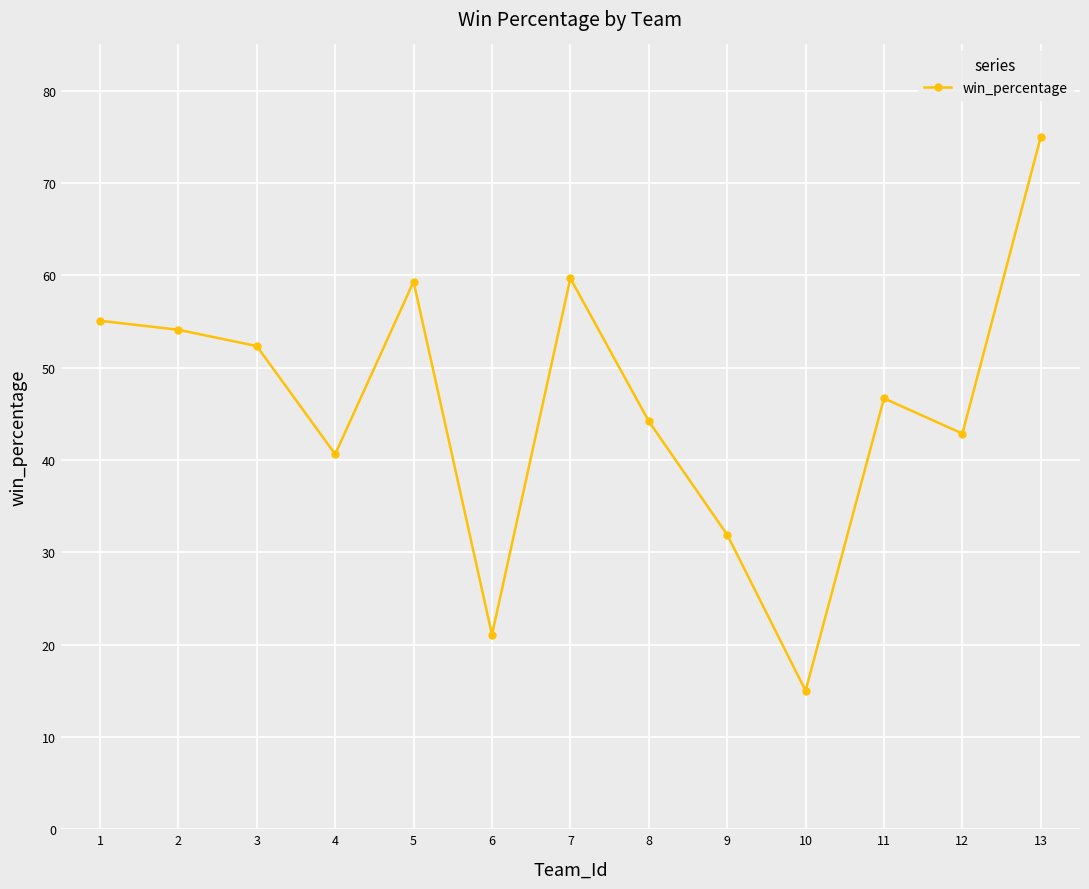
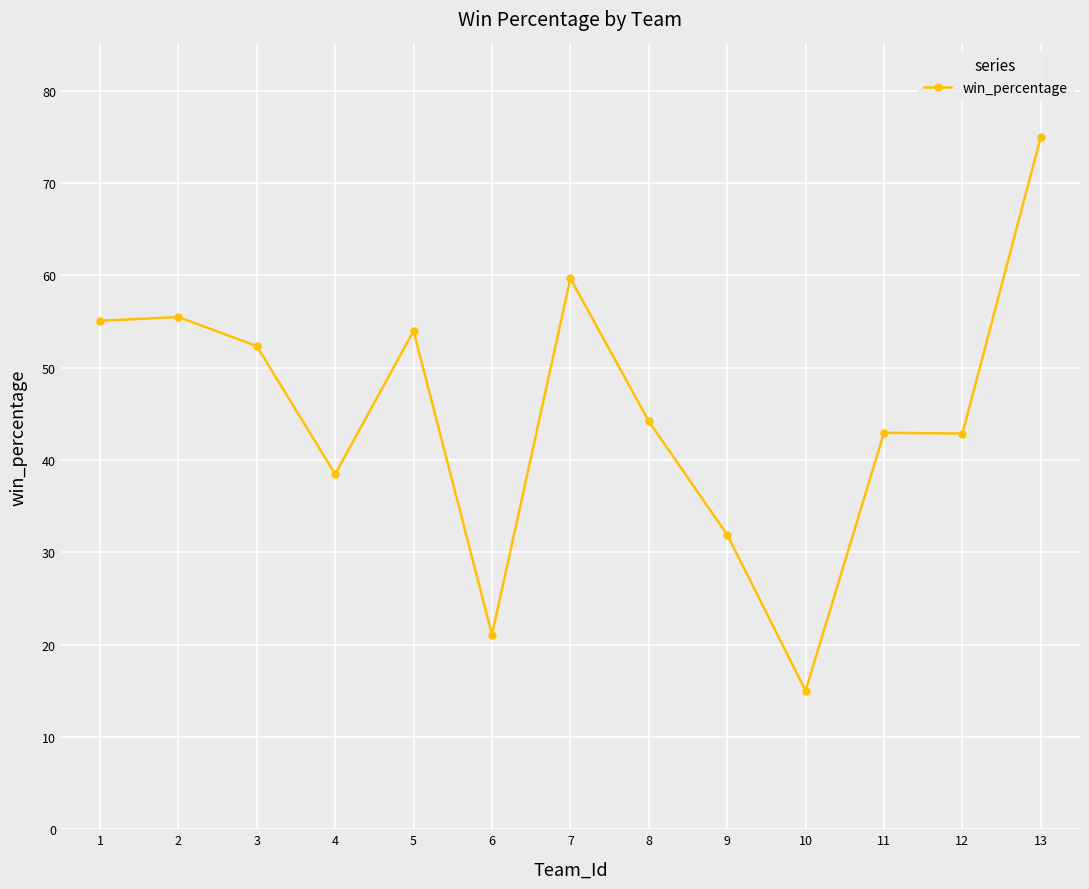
  {
    "1": 55,
-   "2": 54,
+   "2": 55,
    "3": 52,
-   "4": 41,
-   "5": 59,
+   "4": 38,
+   "5": 54,
    "6": 21,
    "7": 60,
    "8": 44,
    "9": 32,
    "10": 15,
-   "11": 47,
+   "11": 43,
    "12": 43,
    "13": 75
  }
